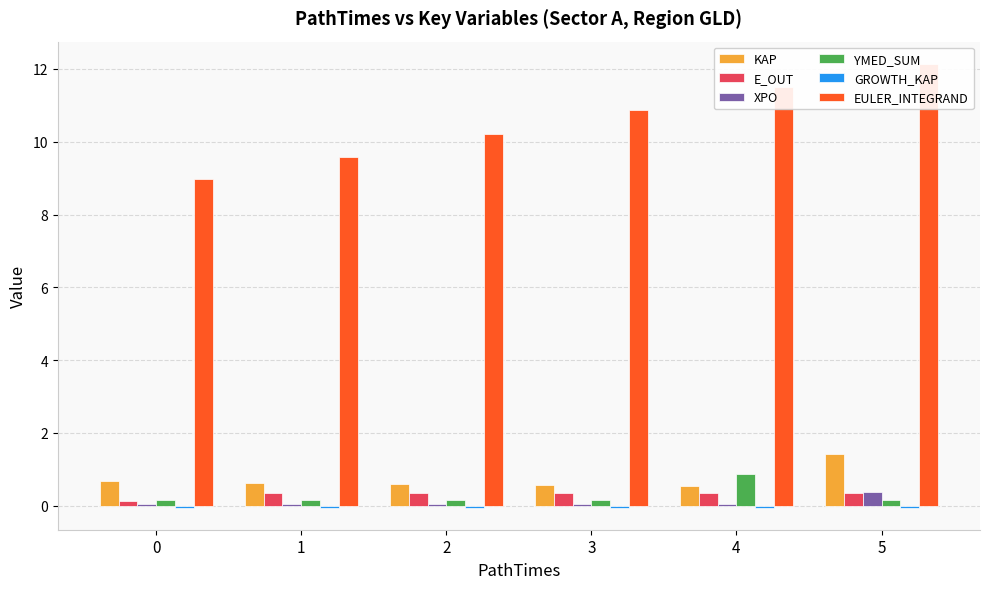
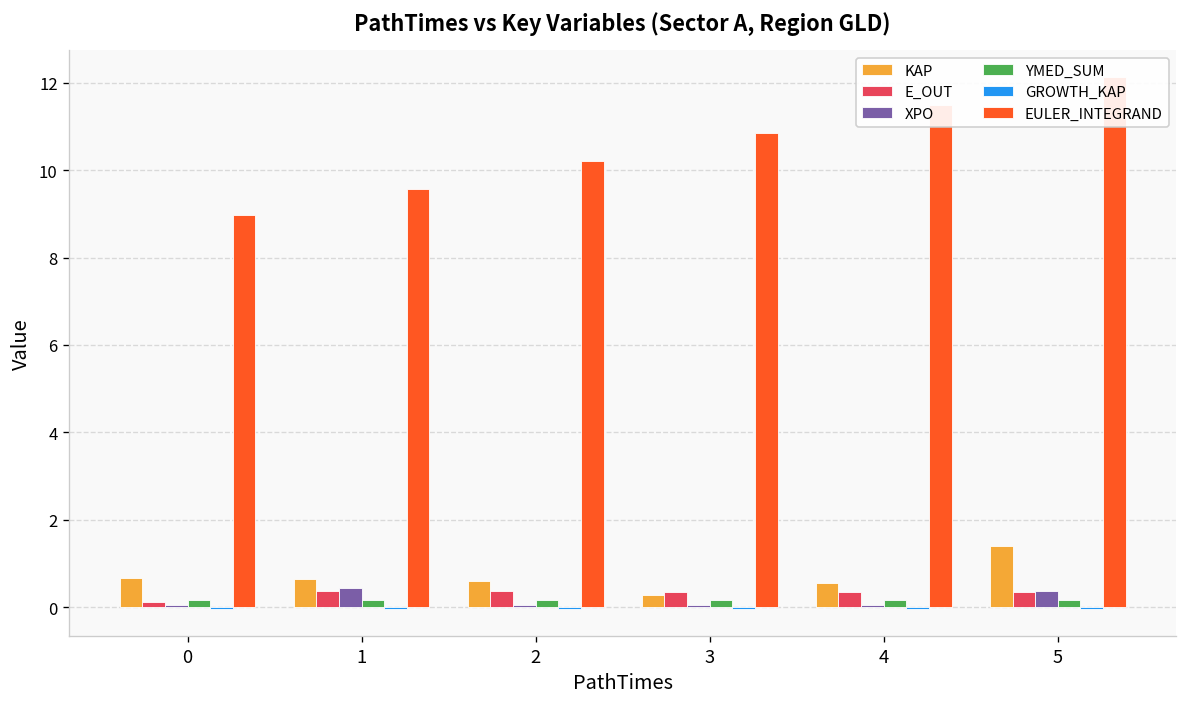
  {
    "KAP": {
      "0": 0.7,
      "1": 0.6,
      "2": 0.6,
-     "3": 0.6,
+     "3": 0.3,
      "4": 0.5,
      "5": 1.4
    },
    "E_OUT": {
      "0": 0.1,
      "1": 0.4,
      "2": 0.4,
      "3": 0.4,
      "4": 0.3,
      "5": 0.3
    },
    "XPO": {
-     "1": 0.1,
+     "1": 0.4,
      "5": 0.4
    },
    "YMED_SUM": {
      "0": 0.2,
      "1": 0.2,
      "2": 0.2,
      "3": 0.2,
-     "4": 0.9,
+     "4": 0.2,
      "5": 0.2
    },
    "EULER_INTEGRAND": {
      "0": 9.0,
      "1": 9.6,
      "2": 10.2,
      "3": 10.9
    }
  }
